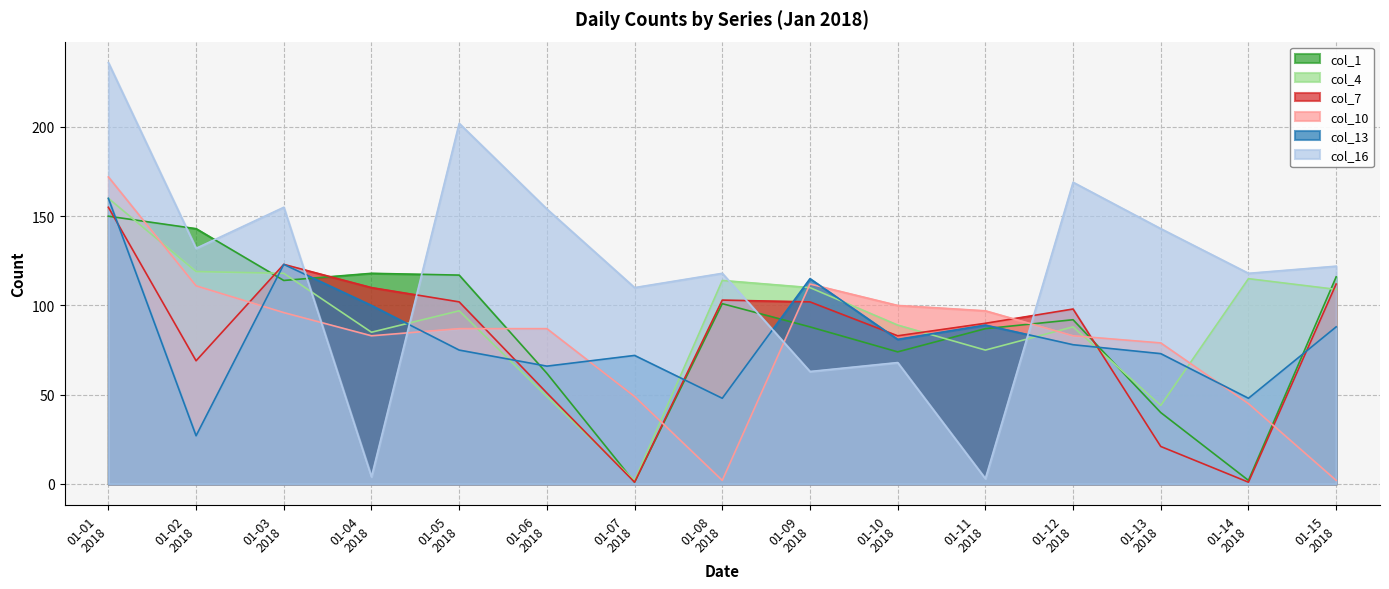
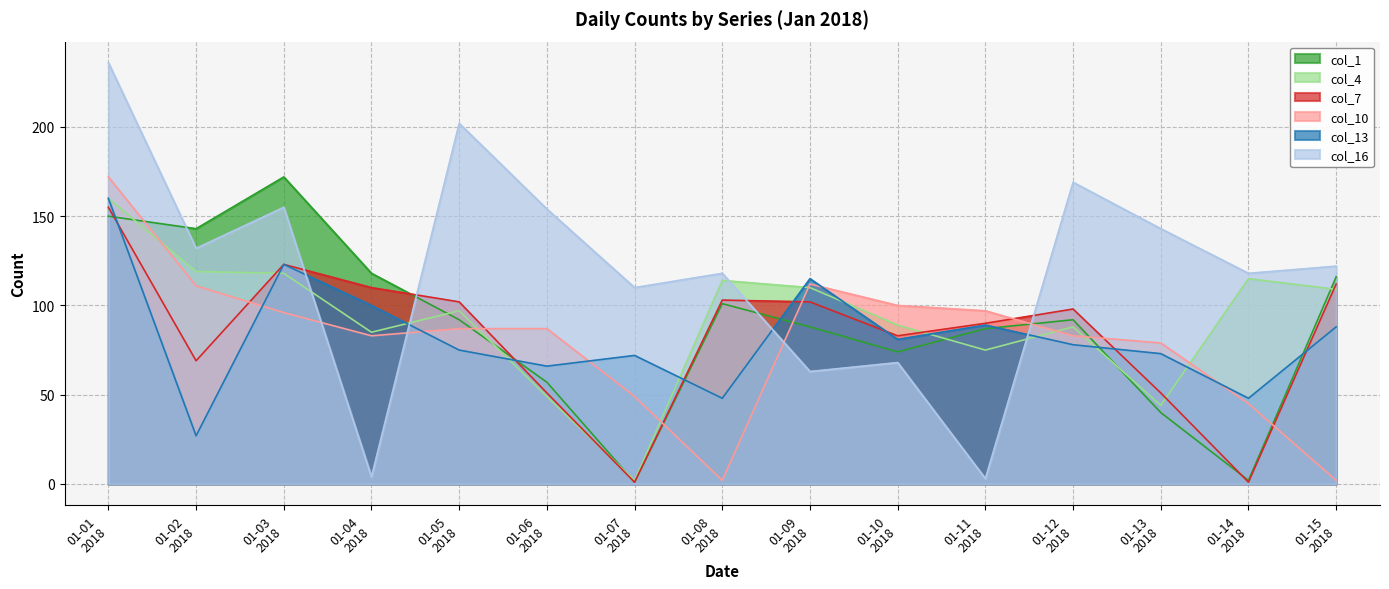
  {
    "col_1": {
      "01-01 2018": 150,
      "01-02 2018": 143,
-     "01-03 2018": 114,
+     "01-03 2018": 172,
      "01-04 2018": 118,
-     "01-05 2018": 117,
-     "01-06 2018": 62,
+     "01-05 2018": 92,
+     "01-06 2018": 57,
      "01-08 2018": 101,
      "01-09 2018": 88,
      "01-10 2018": 74,
      "01-11 2018": 87,
      "01-12 2018": 92,
      "01-13 2018": 40,
      "01-15 2018": 116
    },
    "col_4": {
      "01-02 2018": 119,
      "01-03 2018": 118,
      "01-04 2018": 85,
      "01-05 2018": 97,
      "01-06 2018": 49,
      "01-08 2018": 114,
      "01-09 2018": 110,
      "01-10 2018": 89,
      "01-11 2018": 75,
      "01-12 2018": 88,
      "01-13 2018": 44,
      "01-14 2018": 115,
      "01-15 2018": 109
    },
    "col_7": {
      "01-01 2018": 155,
      "01-02 2018": 69,
      "01-04 2018": 110,
      "01-05 2018": 102,
      "01-06 2018": 51,
      "01-08 2018": 103,
      "01-09 2018": 102,
      "01-10 2018": 83,
      "01-12 2018": 98,
-     "01-13 2018": 21,
+     "01-13 2018": 51,
      "01-15 2018": 112
    },
    "col_10": {
      "01-01 2018": 172,
      "01-02 2018": 111,
      "01-03 2018": 96,
      "01-04 2018": 83,
      "01-05 2018": 87,
      "01-06 2018": 87,
      "01-07 2018": 49,
      "01-08 2018": 2,
      "01-09 2018": 112,
      "01-10 2018": 100,
      "01-11 2018": 97,
      "01-12 2018": 83,
      "01-13 2018": 79,
      "01-14 2018": 45,
      "01-15 2018": 2
    },
    "col_13": {
      "01-02 2018": 27,
      "01-04 2018": 100,
      "01-05 2018": 75,
      "01-06 2018": 66,
      "01-07 2018": 72,
      "01-08 2018": 48,
      "01-09 2018": 115,
      "01-10 2018": 81,
      "01-12 2018": 78,
      "01-13 2018": 73,
      "01-14 2018": 48,
      "01-15 2018": 88
    },
    "col_16": {
      "01-01 2018": 236,
      "01-02 2018": 132,
      "01-03 2018": 155,
      "01-04 2018": 4,
      "01-05 2018": 202,
      "01-06 2018": 154,
      "01-07 2018": 110,
      "01-08 2018": 118,
      "01-09 2018": 63,
      "01-10 2018": 68,
      "01-11 2018": 3,
      "01-12 2018": 169,
      "01-13 2018": 143,
      "01-14 2018": 118,
      "01-15 2018": 122
    }
  }
